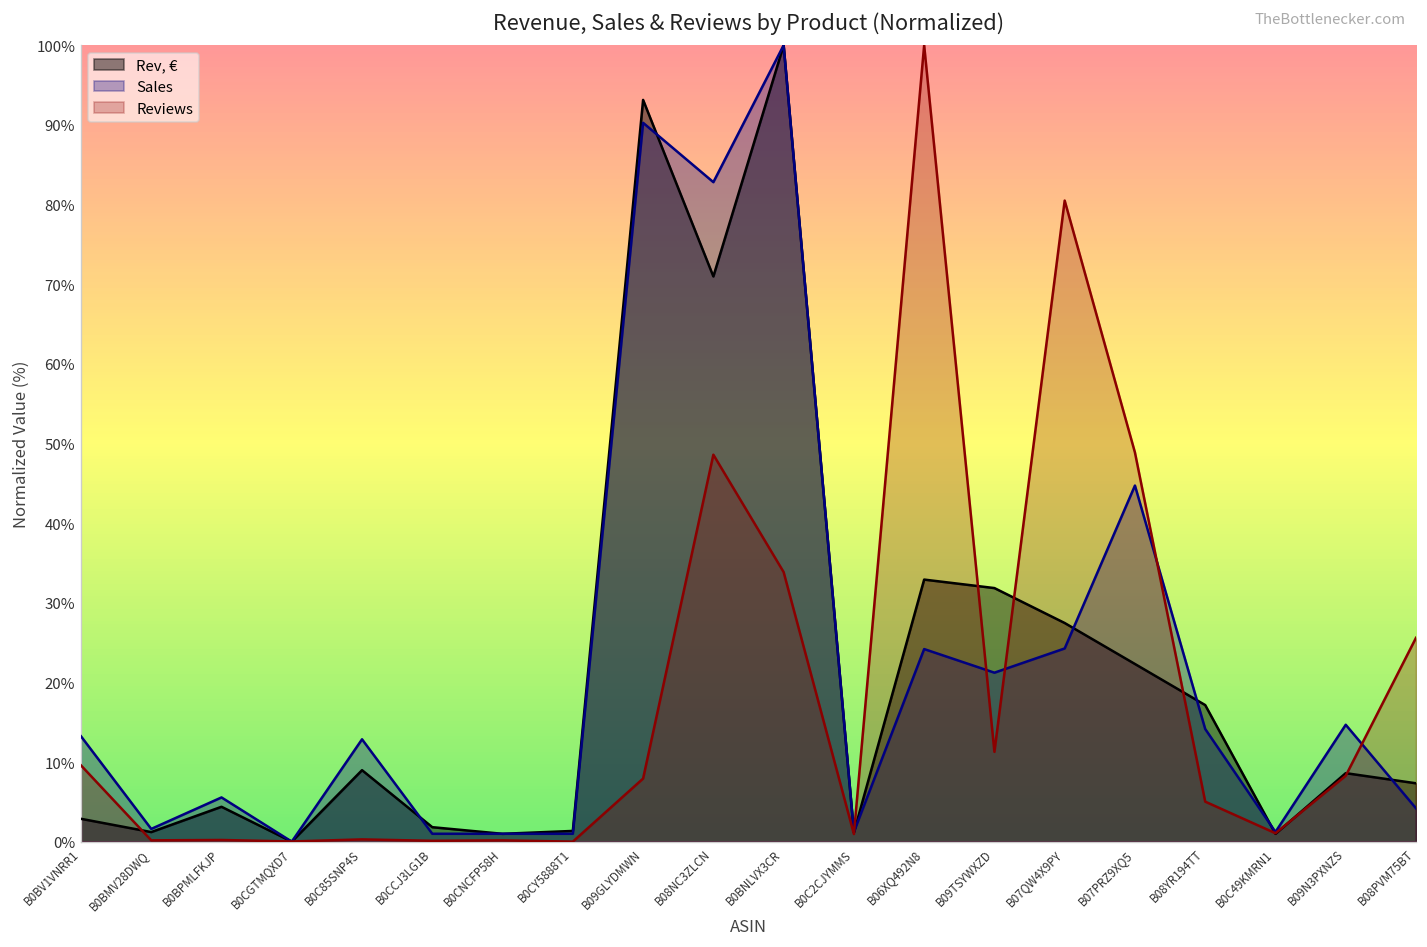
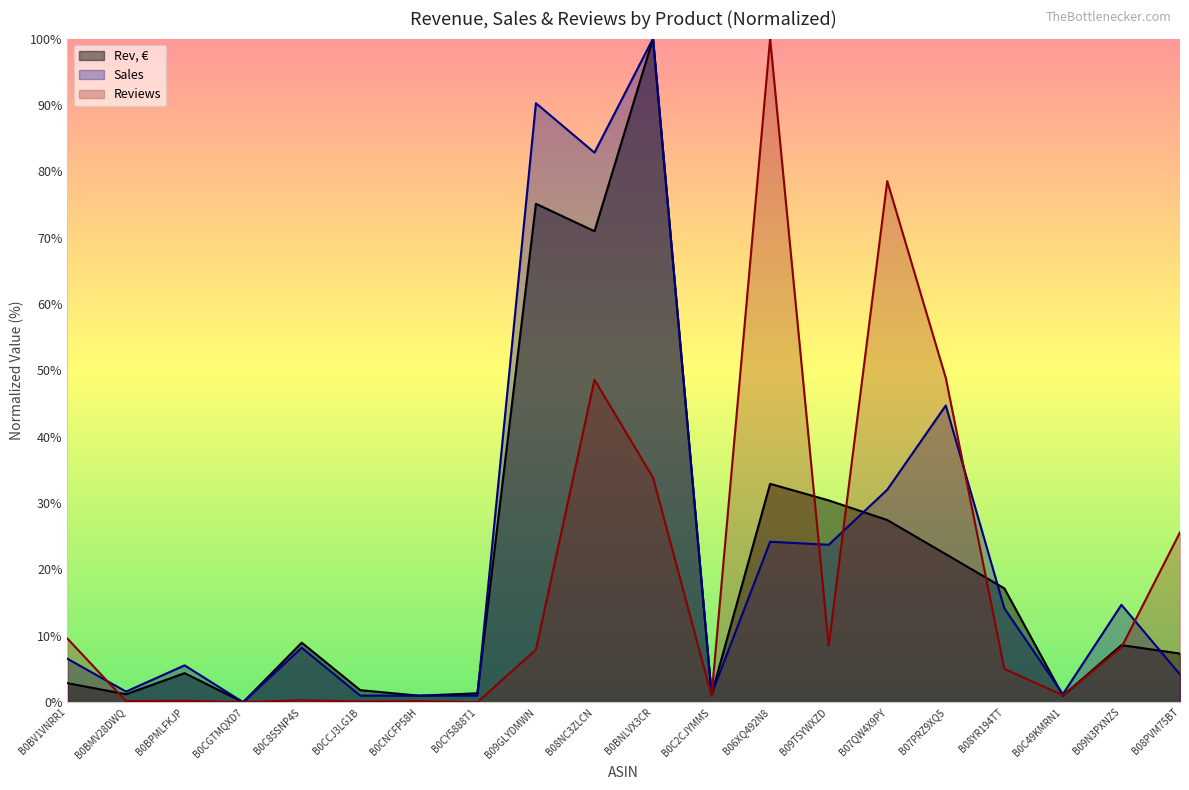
  {
    "Rev, €": {
      "B0BV1VNRR1": "3%",
      "B0BMV28DWQ": "1%",
      "B0BPMLFKJP": "4%",
      "B0C85SNP4S": "9%",
      "B0CCJ3LG1B": "2%",
-     "B09GLYDMWN": "93%",
+     "B09GLYDMWN": "75%",
      "B08NC3ZLCN": "71%",
      "B06XQ492N8": "33%",
-     "B09TSYWXZD": "32%",
+     "B09TSYWXZD": "30%",
      "B07QW4X9PY": "27%",
      "B07PRZ9XQ5": "22%",
      "B08YR194TT": "17%",
      "B08PVM75BT": "7%"
    },
    "Sales": {
-     "B0BV1VNRR1": "13%",
+     "B0BV1VNRR1": "7%",
      "B0BMV28DWQ": "2%",
      "B0BPMLFKJP": "6%",
-     "B0C85SNP4S": "13%",
+     "B0C85SNP4S": "8%",
      "B0CCJ3LG1B": "1%",
      "B09GLYDMWN": "90%",
      "B08NC3ZLCN": "83%",
      "B06XQ492N8": "24%",
-     "B09TSYWXZD": "21%",
-     "B07QW4X9PY": "24%",
+     "B09TSYWXZD": "24%",
+     "B07QW4X9PY": "32%",
      "B07PRZ9XQ5": "45%",
      "B08YR194TT": "14%",
      "B09N3PXNZS": "15%",
      "B08PVM75BT": "4%"
    },
    "Reviews": {
      "B0BV1VNRR1": "10%",
      "B0BMV28DWQ": "0%",
      "B0BPMLFKJP": "0%",
      "B0C85SNP4S": "0%",
      "B0CCJ3LG1B": "0%",
      "B0CNCFP58H": "0%",
      "B0CY5888T1": "0%",
      "B09GLYDMWN": "8%",
      "B08NC3ZLCN": "49%",
      "B0BNLVX3CR": "34%",
      "B06XQ492N8": "100%",
-     "B09TSYWXZD": "11%",
-     "B07QW4X9PY": "81%",
+     "B09TSYWXZD": "9%",
+     "B07QW4X9PY": "79%",
      "B07PRZ9XQ5": "49%",
      "B08YR194TT": "5%",
      "B08PVM75BT": "26%"
    }
  }
